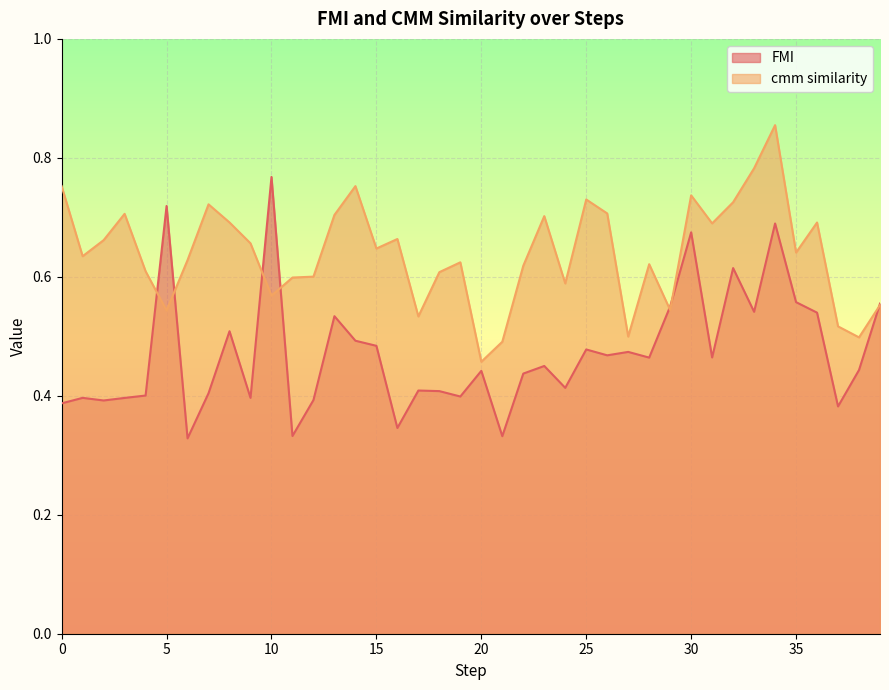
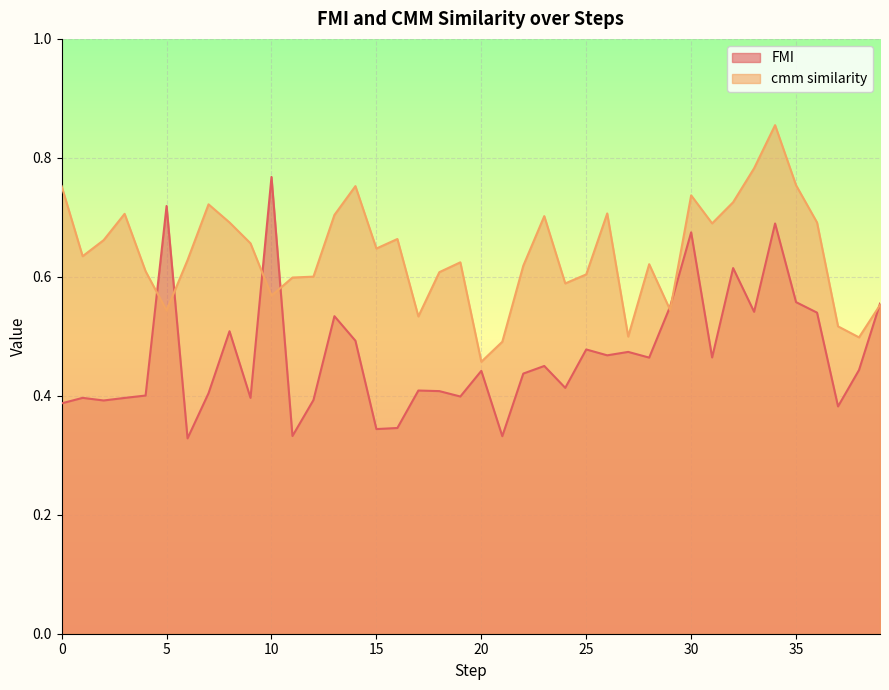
  {
    "FMI": {
      "0": 0.39,
      "5": 0.72,
      "10": 0.77,
-     "15": 0.48,
+     "15": 0.34,
      "20": 0.44,
      "25": 0.48,
      "30": 0.67,
      "35": 0.56
    },
    "cmm similarity": {
      "0": 0.75,
      "5": 0.54,
      "10": 0.57,
      "15": 0.65,
      "20": 0.46,
-     "25": 0.73,
+     "25": 0.60,
      "30": 0.74,
-     "35": 0.64
+     "35": 0.75
    }
  }
